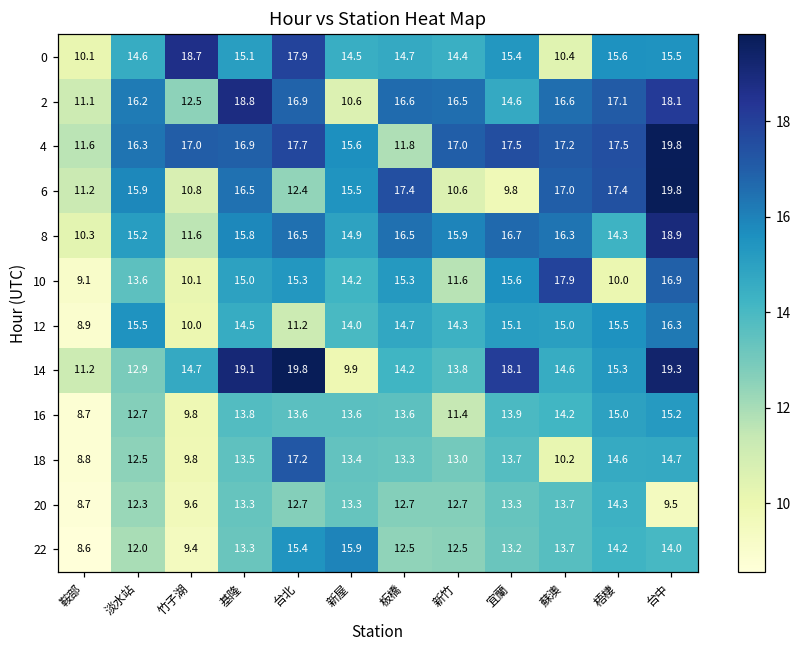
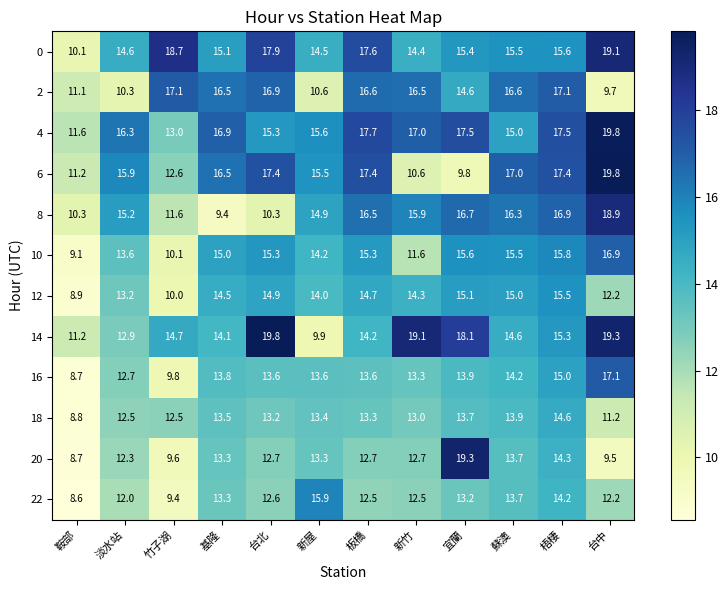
  {
    "0": {
      "鞍部": 10.1,
      "淡水站": 14.6,
      "竹子湖": 18.7,
      "基隆": 15.1,
      "台北": 17.9,
      "新屋": 14.5,
-     "板橋": 14.7,
+     "板橋": 17.6,
      "新竹": 14.4,
      "宜蘭": 15.4,
-     "蘇澳": 10.4,
+     "蘇澳": 15.5,
      "梧棲": 15.6,
-     "台中": 15.5
+     "台中": 19.1
    },
    "2": {
      "鞍部": 11.1,
-     "淡水站": 16.2,
-     "竹子湖": 12.5,
-     "基隆": 18.8,
+     "淡水站": 10.3,
+     "竹子湖": 17.1,
+     "基隆": 16.5,
      "台北": 16.9,
      "新屋": 10.6,
      "板橋": 16.6,
      "新竹": 16.5,
      "宜蘭": 14.6,
      "蘇澳": 16.6,
      "梧棲": 17.1,
-     "台中": 18.1
+     "台中": 9.7
    },
    "4": {
      "鞍部": 11.6,
      "淡水站": 16.3,
-     "竹子湖": 17.0,
+     "竹子湖": 13.0,
      "基隆": 16.9,
-     "台北": 17.7,
+     "台北": 15.3,
      "新屋": 15.6,
-     "板橋": 11.8,
+     "板橋": 17.7,
      "新竹": 17.0,
      "宜蘭": 17.5,
-     "蘇澳": 17.2,
+     "蘇澳": 15.0,
      "梧棲": 17.5,
      "台中": 19.8
    },
    "6": {
      "鞍部": 11.2,
      "淡水站": 15.9,
-     "竹子湖": 10.8,
+     "竹子湖": 12.6,
      "基隆": 16.5,
-     "台北": 12.4,
+     "台北": 17.4,
      "新屋": 15.5,
      "板橋": 17.4,
      "新竹": 10.6,
      "宜蘭": 9.8,
      "蘇澳": 17.0,
      "梧棲": 17.4,
      "台中": 19.8
    },
    "8": {
      "鞍部": 10.3,
      "淡水站": 15.2,
      "竹子湖": 11.6,
-     "基隆": 15.8,
-     "台北": 16.5,
+     "基隆": 9.4,
+     "台北": 10.3,
      "新屋": 14.9,
      "板橋": 16.5,
      "新竹": 15.9,
      "宜蘭": 16.7,
      "蘇澳": 16.3,
-     "梧棲": 14.3,
+     "梧棲": 16.9,
      "台中": 18.9
    },
    "10": {
      "鞍部": 9.1,
      "淡水站": 13.6,
      "竹子湖": 10.1,
      "基隆": 15.0,
      "台北": 15.3,
      "新屋": 14.2,
      "板橋": 15.3,
      "新竹": 11.6,
      "宜蘭": 15.6,
-     "蘇澳": 17.9,
-     "梧棲": 10.0,
+     "蘇澳": 15.5,
+     "梧棲": 15.8,
      "台中": 16.9
    },
    "12": {
      "鞍部": 8.9,
-     "淡水站": 15.5,
+     "淡水站": 13.2,
      "竹子湖": 10.0,
      "基隆": 14.5,
-     "台北": 11.2,
+     "台北": 14.9,
      "新屋": 14.0,
      "板橋": 14.7,
      "新竹": 14.3,
      "宜蘭": 15.1,
      "蘇澳": 15.0,
      "梧棲": 15.5,
-     "台中": 16.3
+     "台中": 12.2
    },
    "14": {
      "鞍部": 11.2,
      "淡水站": 12.9,
      "竹子湖": 14.7,
-     "基隆": 19.1,
+     "基隆": 14.1,
      "台北": 19.8,
      "新屋": 9.9,
      "板橋": 14.2,
-     "新竹": 13.8,
+     "新竹": 19.1,
      "宜蘭": 18.1,
      "蘇澳": 14.6,
      "梧棲": 15.3,
      "台中": 19.3
    },
    "16": {
      "鞍部": 8.7,
      "淡水站": 12.7,
      "竹子湖": 9.8,
      "基隆": 13.8,
      "台北": 13.6,
      "新屋": 13.6,
      "板橋": 13.6,
-     "新竹": 11.4,
+     "新竹": 13.3,
      "宜蘭": 13.9,
      "蘇澳": 14.2,
      "梧棲": 15.0,
-     "台中": 15.2
+     "台中": 17.1
    },
    "18": {
      "鞍部": 8.8,
      "淡水站": 12.5,
-     "竹子湖": 9.8,
+     "竹子湖": 12.5,
      "基隆": 13.5,
-     "台北": 17.2,
+     "台北": 13.2,
      "新屋": 13.4,
      "板橋": 13.3,
      "新竹": 13.0,
      "宜蘭": 13.7,
-     "蘇澳": 10.2,
+     "蘇澳": 13.9,
      "梧棲": 14.6,
-     "台中": 14.7
+     "台中": 11.2
    },
    "20": {
      "鞍部": 8.7,
      "淡水站": 12.3,
      "竹子湖": 9.6,
      "基隆": 13.3,
      "台北": 12.7,
      "新屋": 13.3,
      "板橋": 12.7,
      "新竹": 12.7,
-     "宜蘭": 13.3,
+     "宜蘭": 19.3,
      "蘇澳": 13.7,
      "梧棲": 14.3,
      "台中": 9.5
    },
    "22": {
      "鞍部": 8.6,
      "淡水站": 12.0,
      "竹子湖": 9.4,
      "基隆": 13.3,
-     "台北": 15.4,
+     "台北": 12.6,
      "新屋": 15.9,
      "板橋": 12.5,
      "新竹": 12.5,
      "宜蘭": 13.2,
      "蘇澳": 13.7,
      "梧棲": 14.2,
-     "台中": 14.0
+     "台中": 12.2
    }
  }
